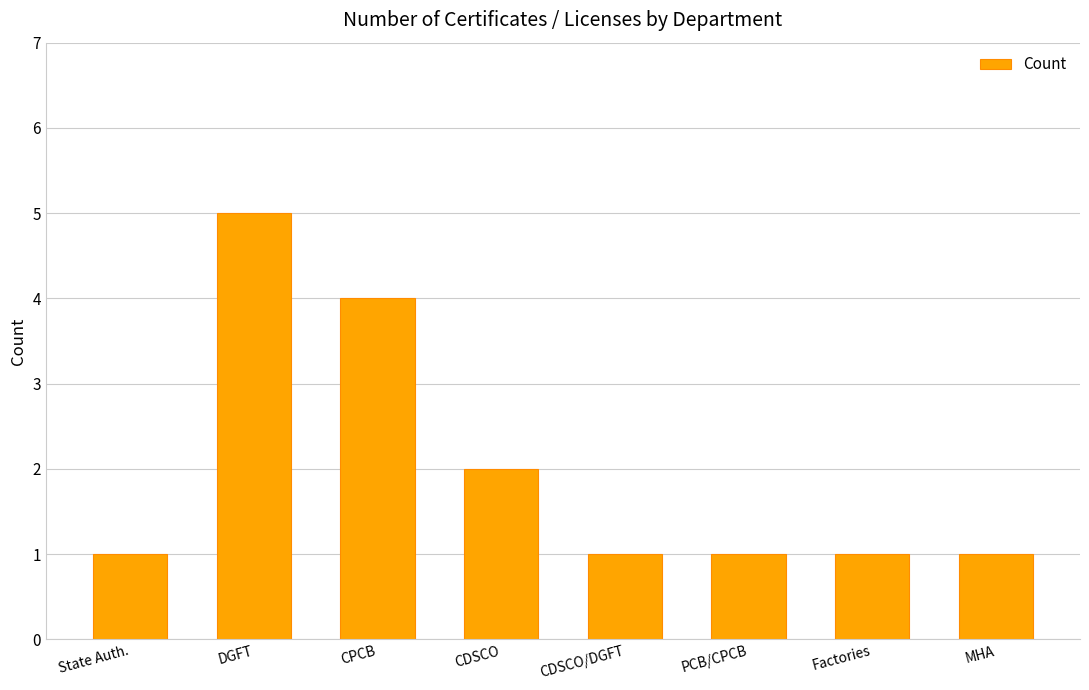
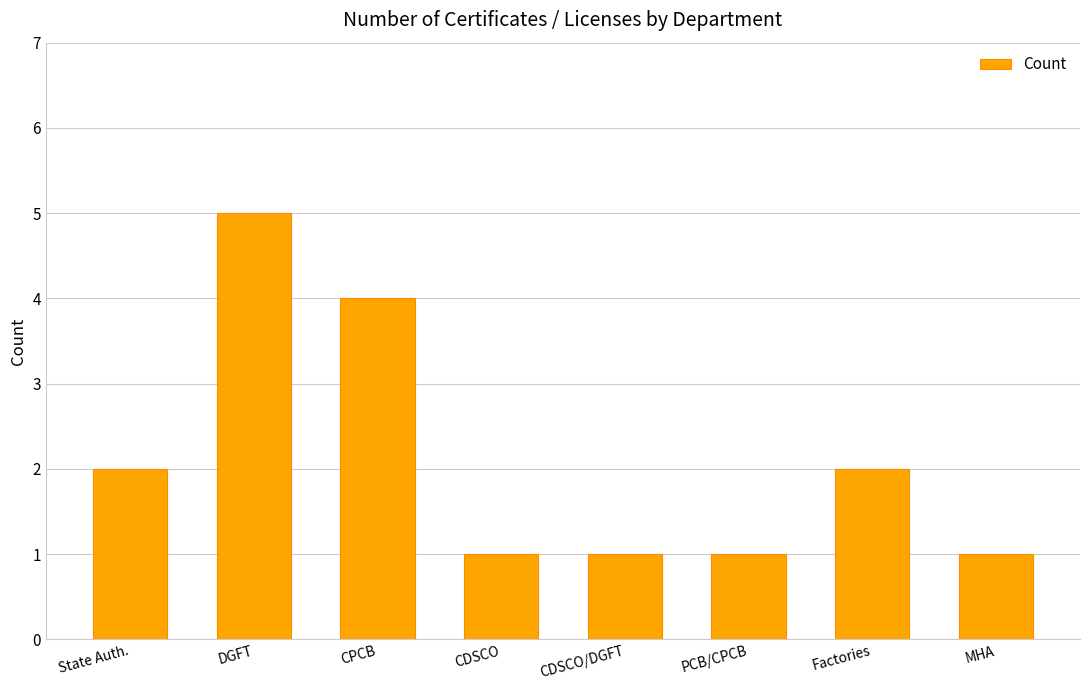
  {
-   "State Auth.": 1,
+   "State Auth.": 2,
    "DGFT": 5,
    "CPCB": 4,
-   "CDSCO": 2,
+   "CDSCO": 1,
    "CDSCO/DGFT": 1,
    "PCB/CPCB": 1,
-   "Factories": 1,
+   "Factories": 2,
    "MHA": 1
  }
